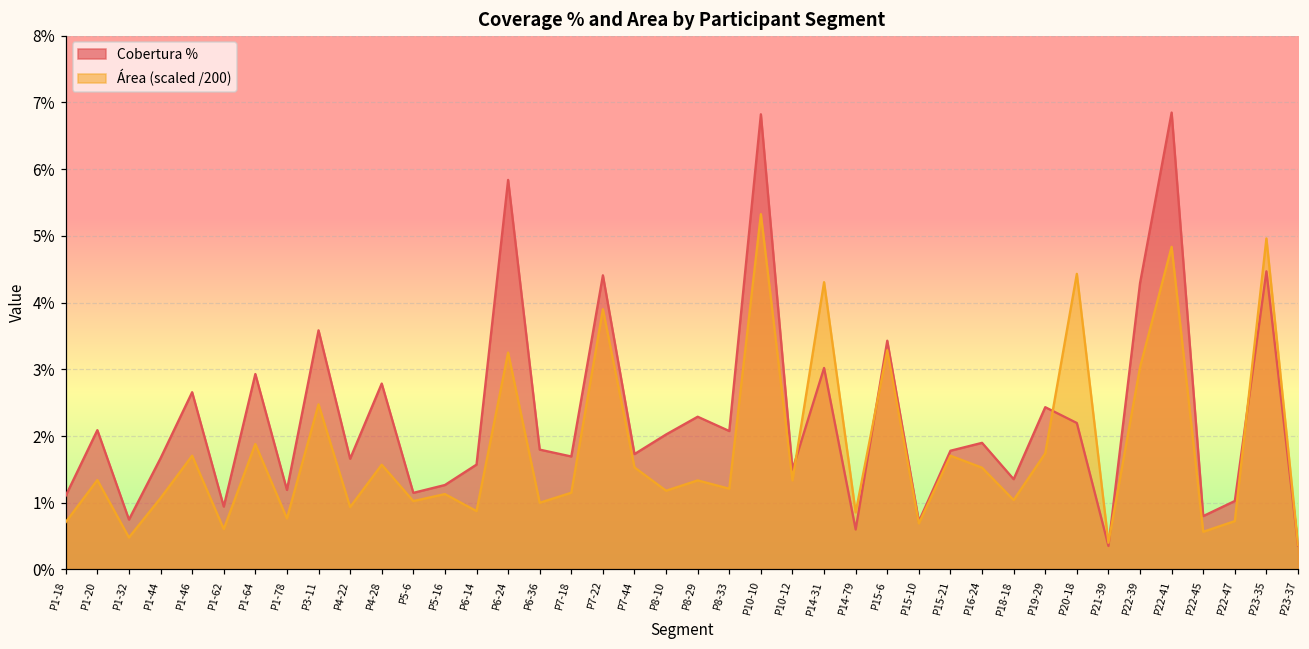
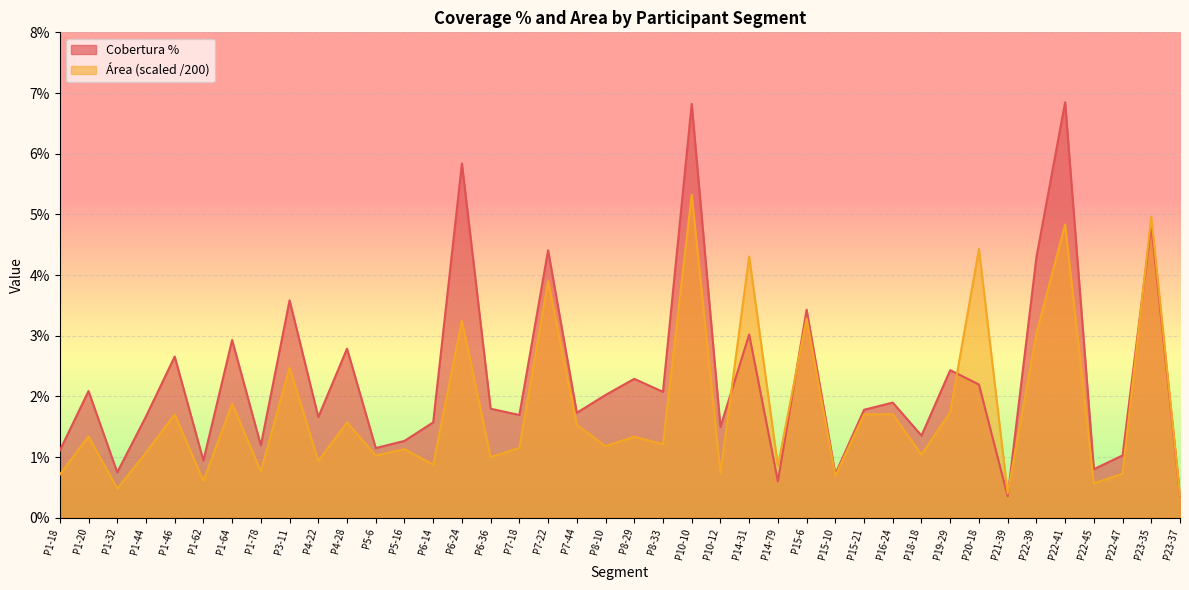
  {
    "Cobertura %": {
      "P1-18": "1.1%",
      "P1-20": "2.1%",
      "P1-32": "0.7%",
      "P1-44": "1.7%",
      "P1-46": "2.7%",
      "P1-62": "0.9%",
      "P1-64": "2.9%",
      "P1-78": "1.2%",
      "P3-11": "3.6%",
      "P4-22": "1.7%",
      "P4-28": "2.8%",
      "P5-6": "1.1%",
      "P5-16": "1.3%",
      "P6-14": "1.6%",
      "P6-24": "5.8%",
      "P6-36": "1.8%",
      "P7-18": "1.7%",
      "P7-22": "4.4%",
      "P7-44": "1.7%",
      "P8-10": "2.0%",
      "P8-29": "2.3%",
      "P8-33": "2.1%",
      "P10-10": "6.8%",
      "P10-12": "1.5%",
      "P14-31": "3.0%",
      "P14-79": "0.6%",
      "P15-6": "3.4%",
      "P15-21": "1.8%",
      "P16-24": "1.9%",
      "P18-18": "1.4%",
      "P19-29": "2.4%",
      "P20-18": "2.2%",
      "P21-39": "0.4%",
      "P22-39": "4.3%",
      "P22-41": "6.8%",
      "P22-45": "0.8%",
      "P22-47": "1.0%",
-     "P23-35": "4.5%"
+     "P23-35": "4.8%"
    },
    "Área (scaled /200)": {
      "P1-18": "0.7%",
      "P1-20": "1.3%",
      "P1-32": "0.5%",
      "P1-44": "1.1%",
      "P1-46": "1.7%",
      "P1-62": "0.6%",
      "P1-64": "1.9%",
      "P1-78": "0.8%",
      "P3-11": "2.5%",
      "P4-22": "0.9%",
      "P4-28": "1.6%",
      "P5-6": "1.0%",
      "P5-16": "1.1%",
      "P6-14": "0.9%",
      "P6-24": "3.3%",
      "P6-36": "1.0%",
      "P7-18": "1.2%",
      "P7-22": "3.9%",
      "P7-44": "1.5%",
      "P8-10": "1.2%",
      "P8-29": "1.3%",
      "P8-33": "1.2%",
      "P10-10": "5.3%",
-     "P10-12": "1.3%",
+     "P10-12": "0.7%",
      "P14-31": "4.3%",
      "P14-79": "0.9%",
      "P15-6": "3.3%",
      "P15-21": "1.7%",
-     "P16-24": "1.5%",
+     "P16-24": "1.7%",
      "P18-18": "1.0%",
      "P19-29": "1.7%",
      "P20-18": "4.4%",
      "P21-39": "0.4%",
      "P22-39": "3.0%",
      "P22-41": "4.8%",
      "P22-45": "0.6%",
      "P22-47": "0.7%",
      "P23-35": "5.0%"
    }
  }
